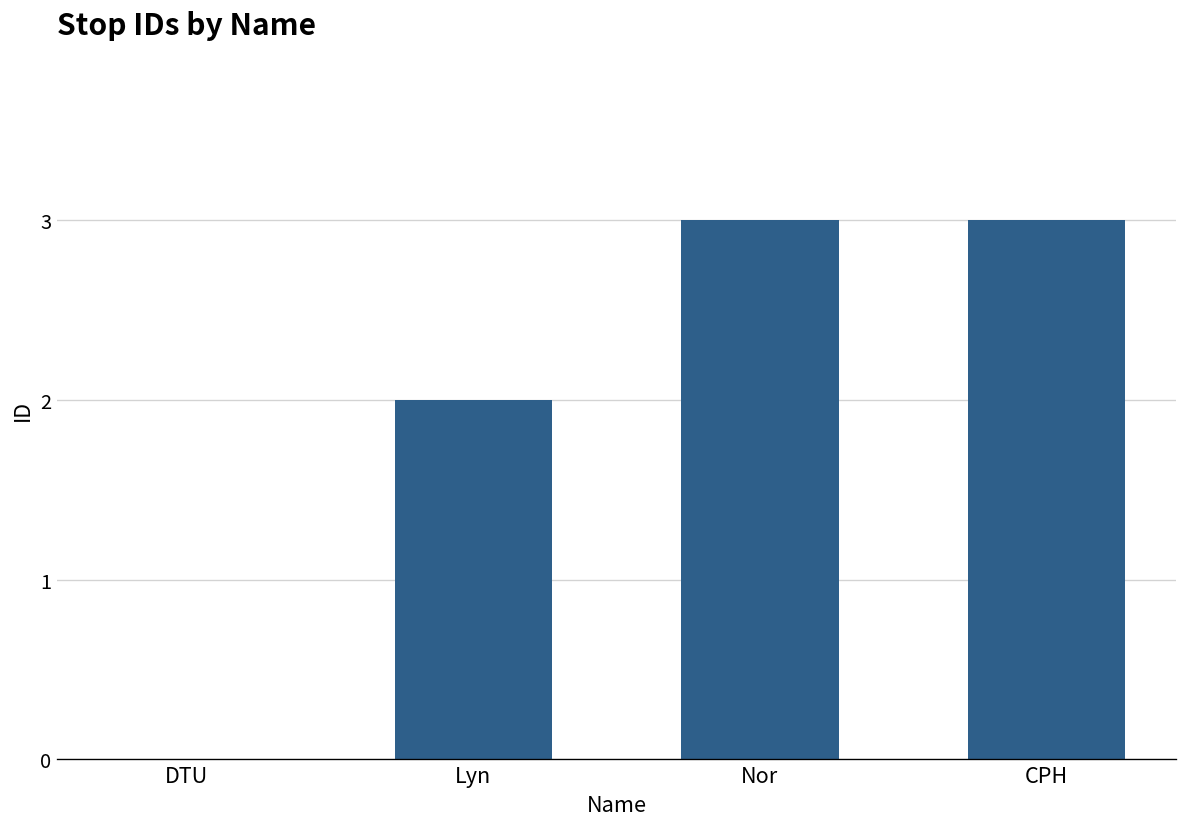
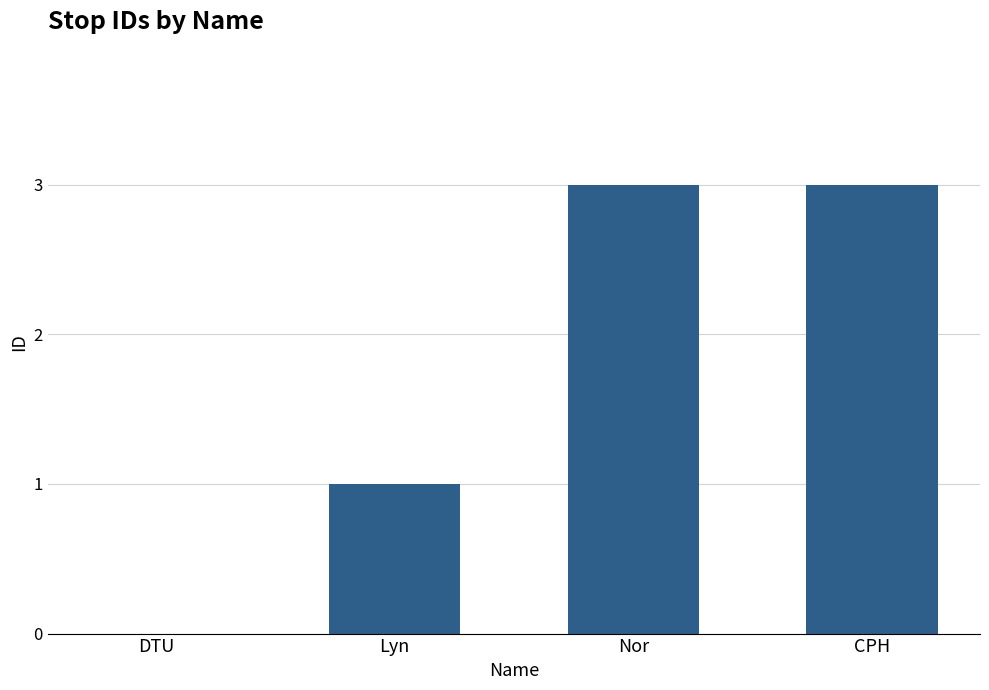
  {
    "DTU": 0,
-   "Lyn": 2,
+   "Lyn": 1,
    "Nor": 3,
    "CPH": 3
  }
